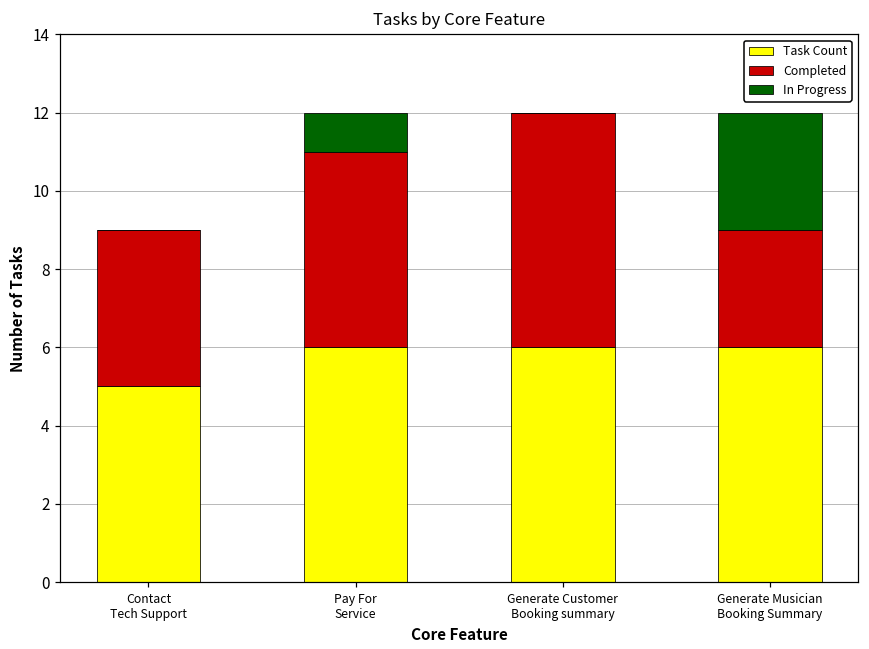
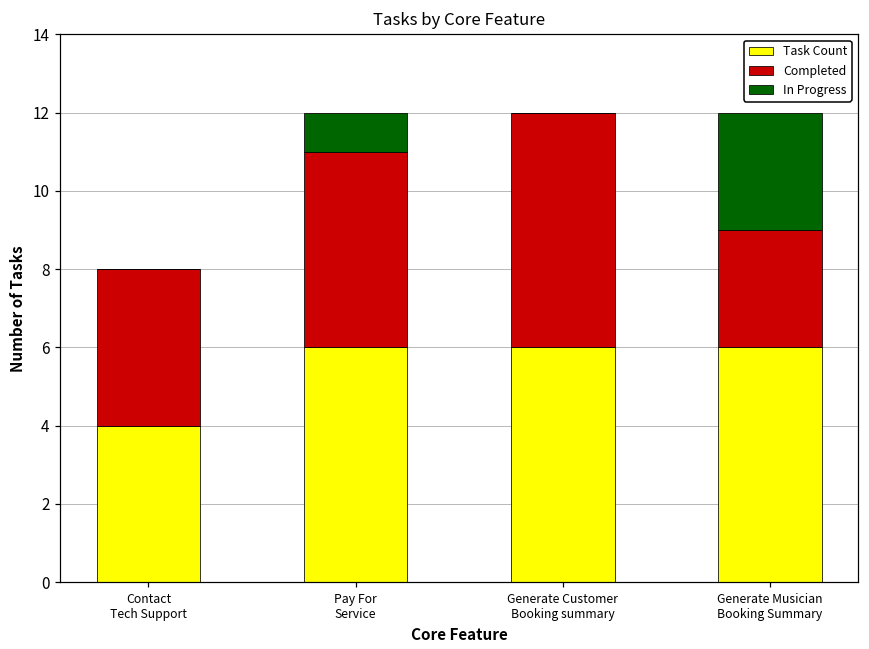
  {
    "Task Count": {
-     "Contact Tech Support": 5,
+     "Contact Tech Support": 4,
      "Pay For Service": 6,
      "Generate Customer Booking summary": 6,
      "Generate Musician Booking Summary": 6
    },
    "Completed": {
      "Contact Tech Support": 4,
      "Pay For Service": 5,
      "Generate Customer Booking summary": 6,
      "Generate Musician Booking Summary": 3
    },
    "In Progress": {
      "Contact Tech Support": 0,
      "Pay For Service": 1,
      "Generate Customer Booking summary": 0,
      "Generate Musician Booking Summary": 3
    }
  }
